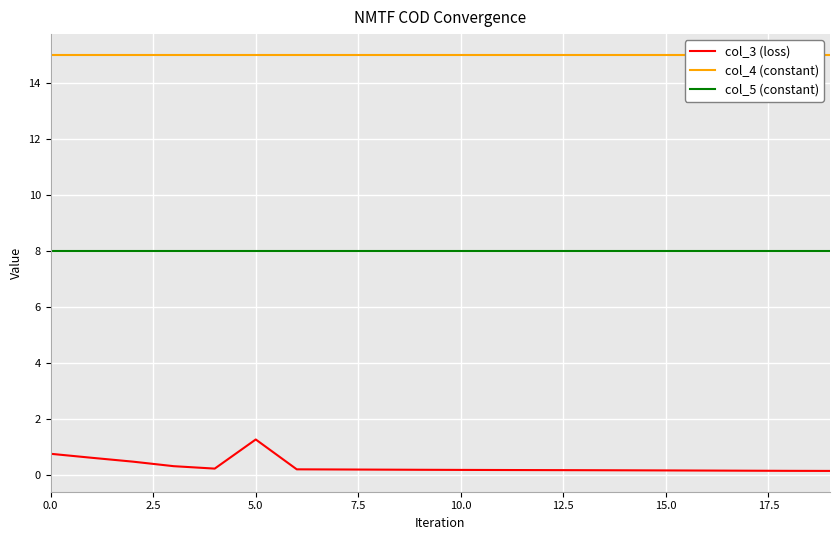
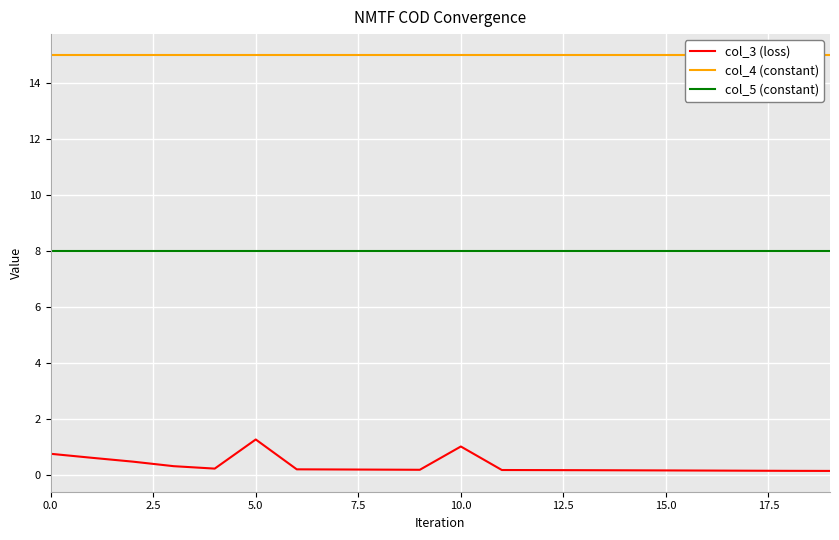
  {
    "col_3 (loss)": {
      "0.0": 0.8,
      "5.0": 1.3,
-     "10.0": 0.2,
+     "10.0": 1.0,
      "15.0": 0.2
    },
    "col_4 (constant)": {
      "0.0": 15.0,
      "5.0": 15.0,
      "10.0": 15.0,
      "15.0": 15.0
    },
    "col_5 (constant)": {
      "0.0": 8.0,
      "5.0": 8.0,
      "10.0": 8.0,
      "15.0": 8.0
    }
  }
